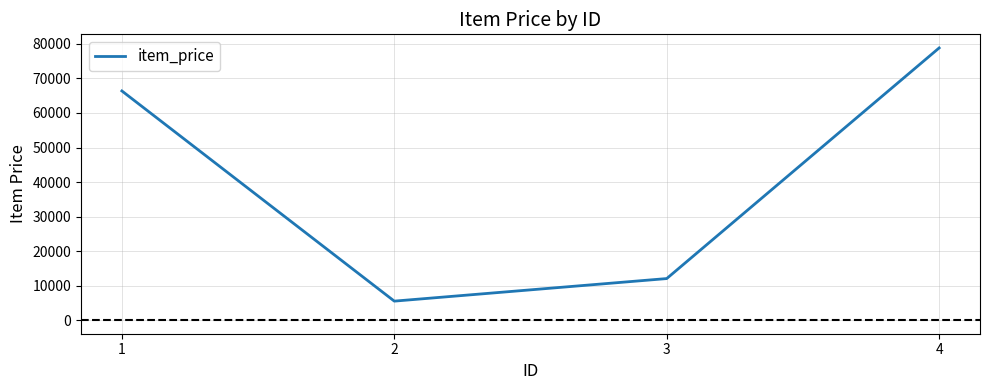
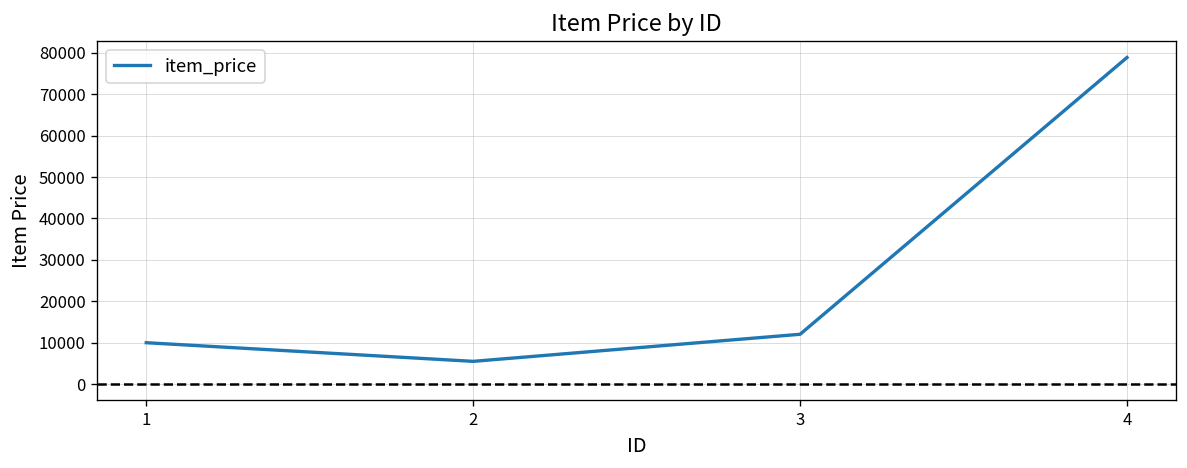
  {
-   "1": 66000,
+   "1": 10000,
    "2": 6000,
    "3": 12000,
    "4": 79000
  }
